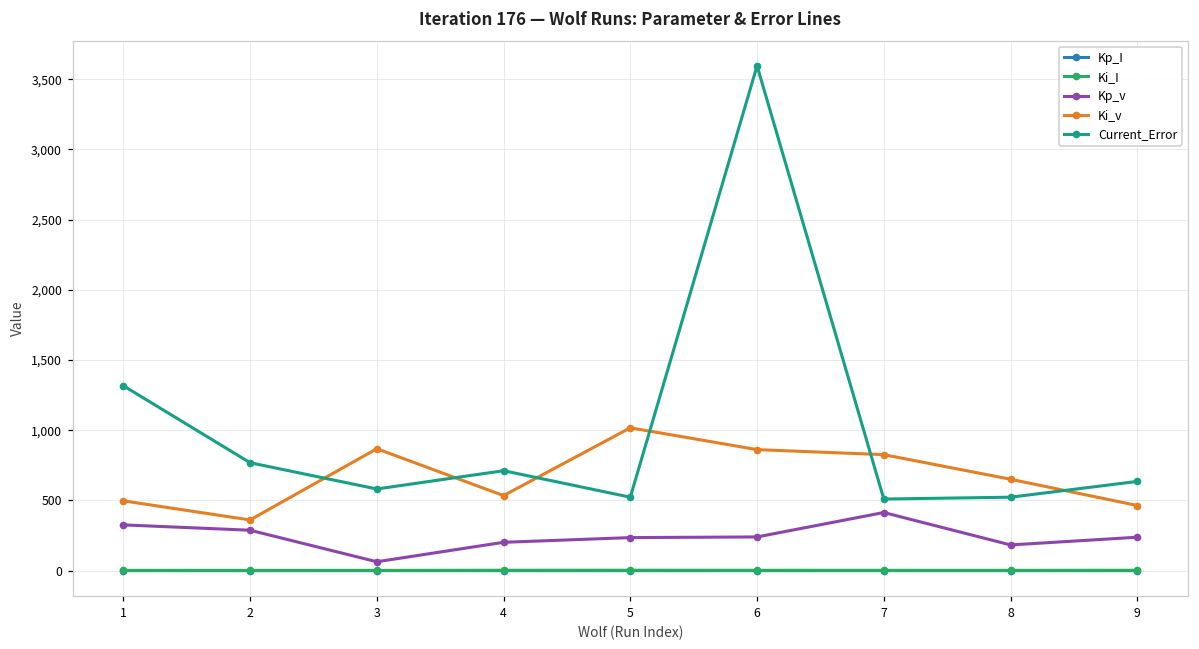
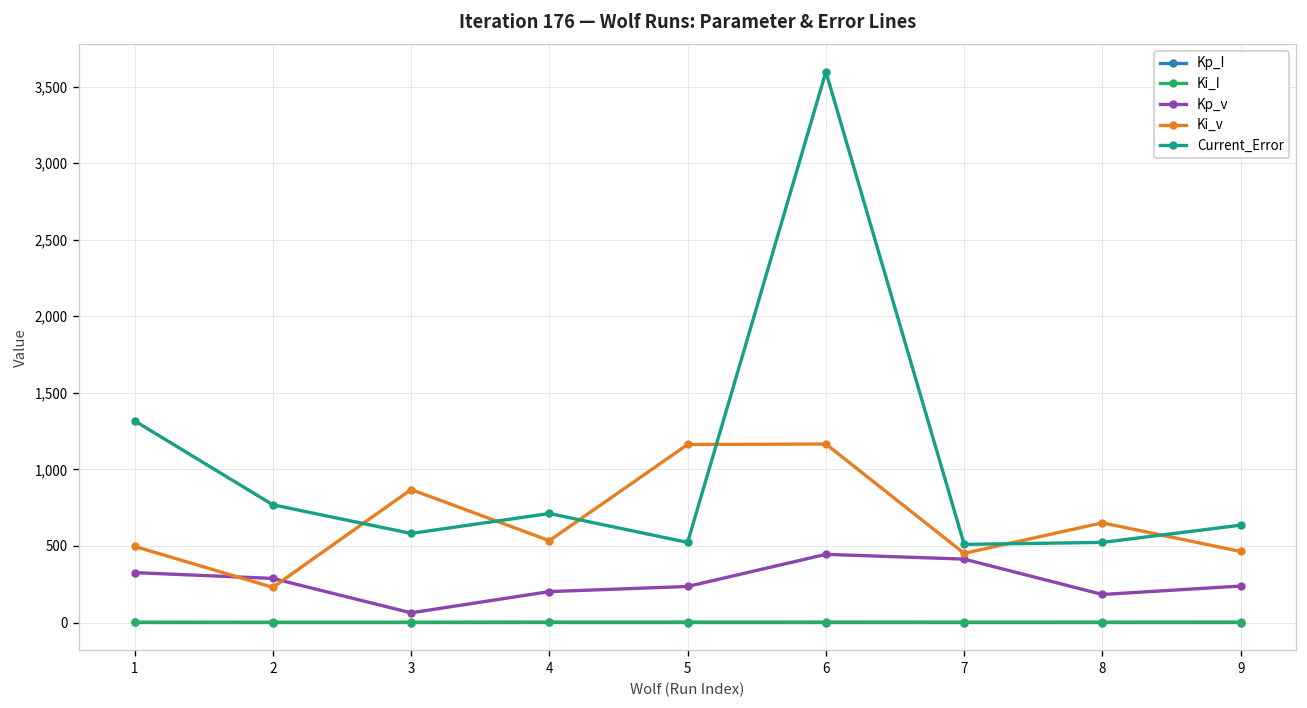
  {
    "Kp_v": {
      "1": "330",
      "2": "290",
      "3": "60",
      "4": "200",
      "5": "240",
-     "6": "240",
+     "6": "450",
      "7": "410",
      "8": "180",
      "9": "240"
    },
    "Ki_v": {
      "1": "500",
-     "2": "360",
+     "2": "230",
      "3": "870",
      "4": "530",
-     "5": "1,020",
-     "6": "860",
-     "7": "830",
+     "5": "1,160",
+     "6": "1,170",
+     "7": "450",
      "8": "650",
      "9": "460"
    }
  }
